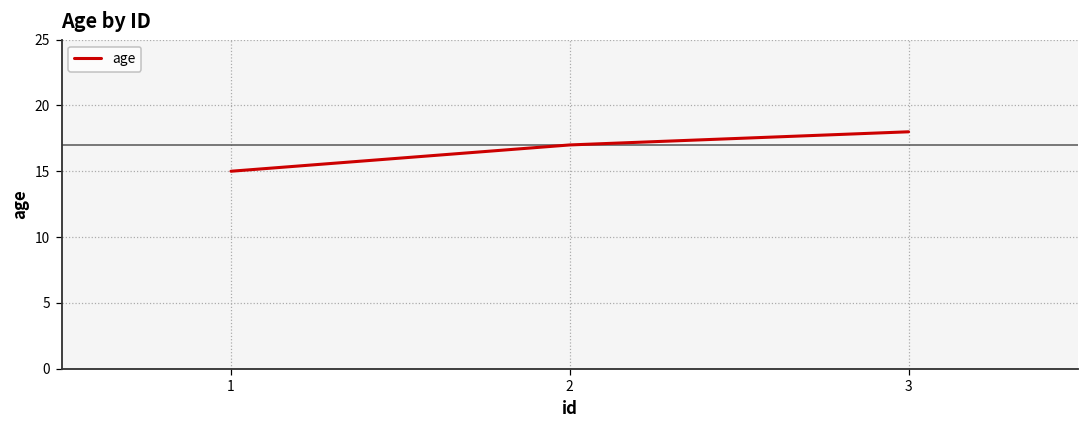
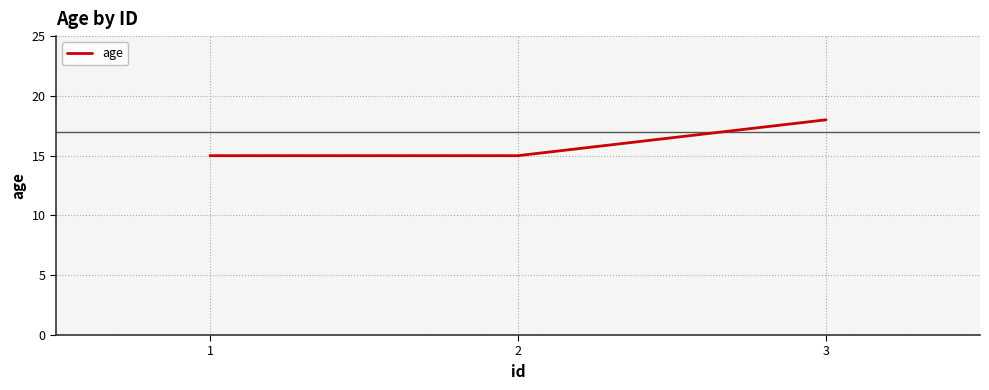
  {
    "1": 15,
-   "2": 17,
+   "2": 15,
    "3": 18
  }
